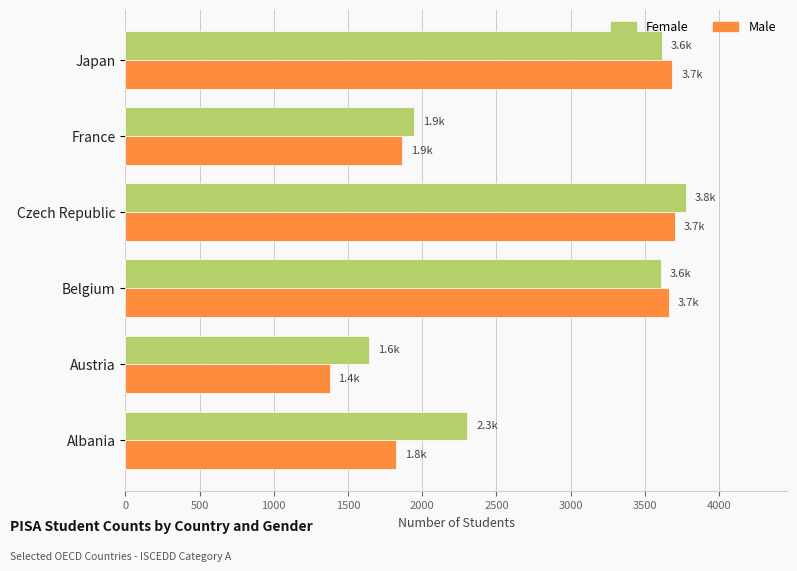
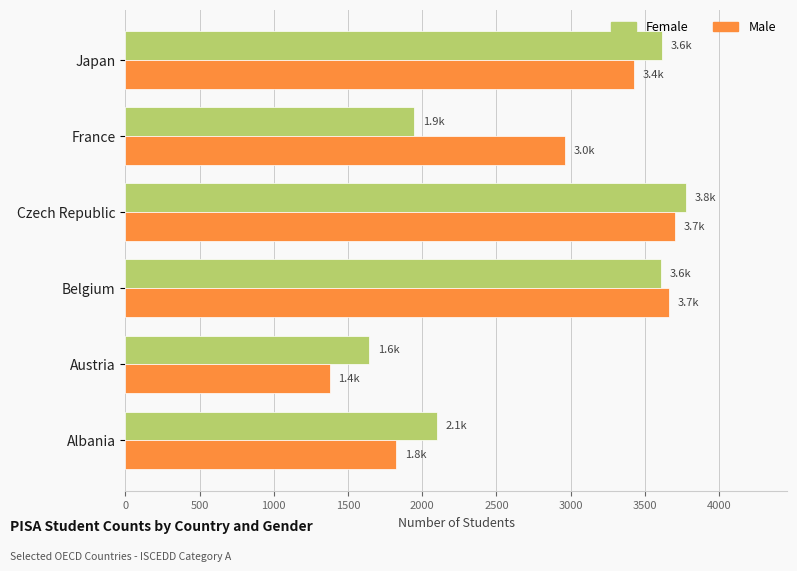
  {
    "Female": {
      "Japan": "3.6k",
      "France": "1.9k",
      "Czech Republic": "3.8k",
      "Belgium": "3.6k",
      "Austria": "1.6k",
-     "Albania": "2.3k"
+     "Albania": "2.1k"
    },
    "Male": {
-     "Japan": "3.7k",
-     "France": "1.9k",
+     "Japan": "3.4k",
+     "France": "3.0k",
      "Czech Republic": "3.7k",
      "Belgium": "3.7k",
      "Austria": "1.4k",
      "Albania": "1.8k"
    }
  }
